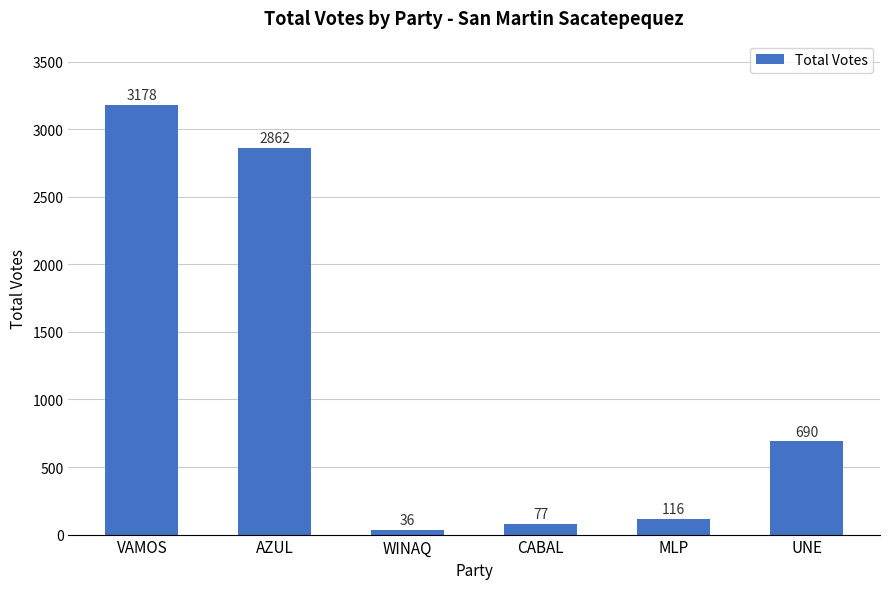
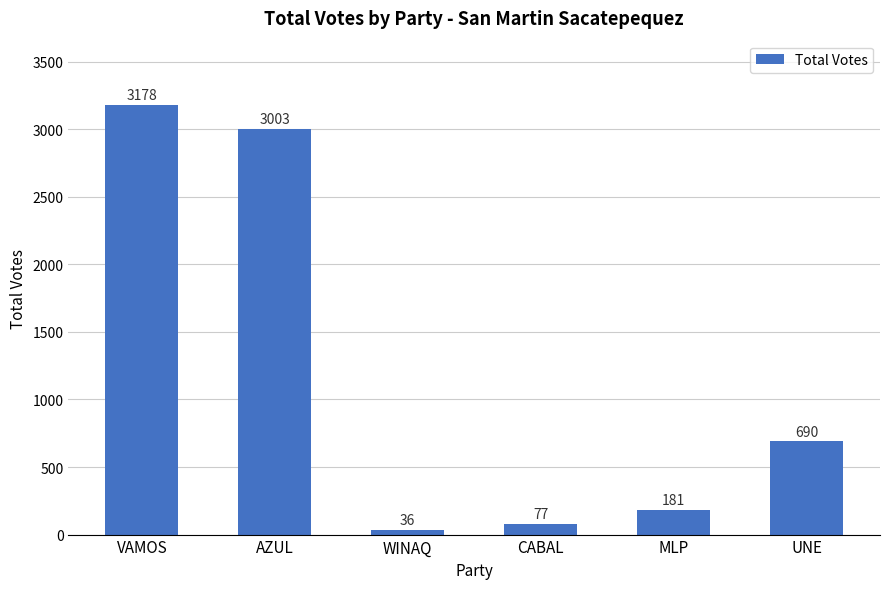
  {
    "VAMOS": 3178,
-   "AZUL": 2862,
+   "AZUL": 3003,
    "WINAQ": 36,
    "CABAL": 77,
-   "MLP": 116,
+   "MLP": 181,
    "UNE": 690
  }
